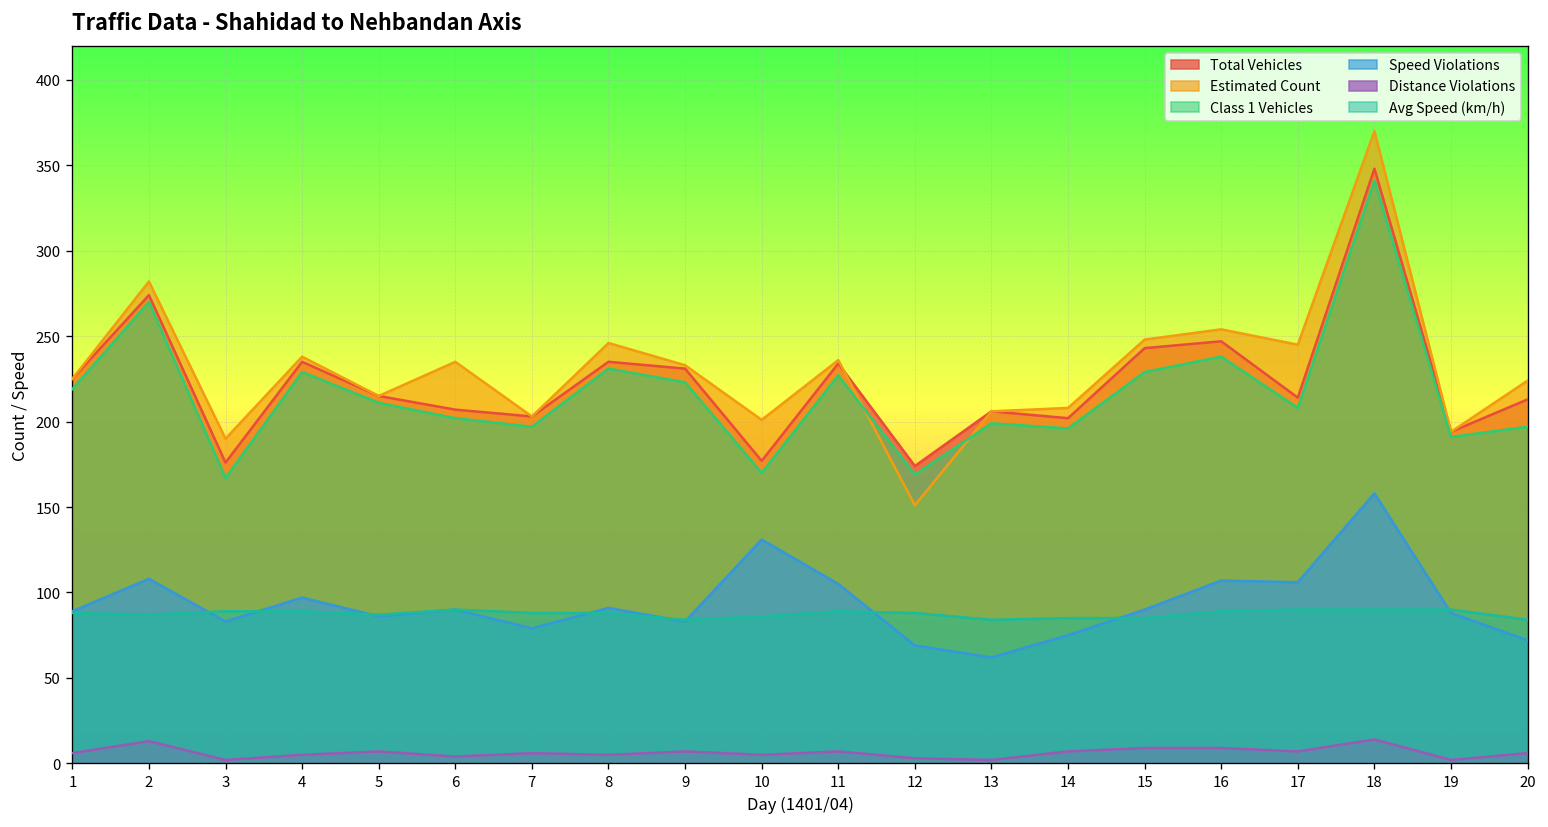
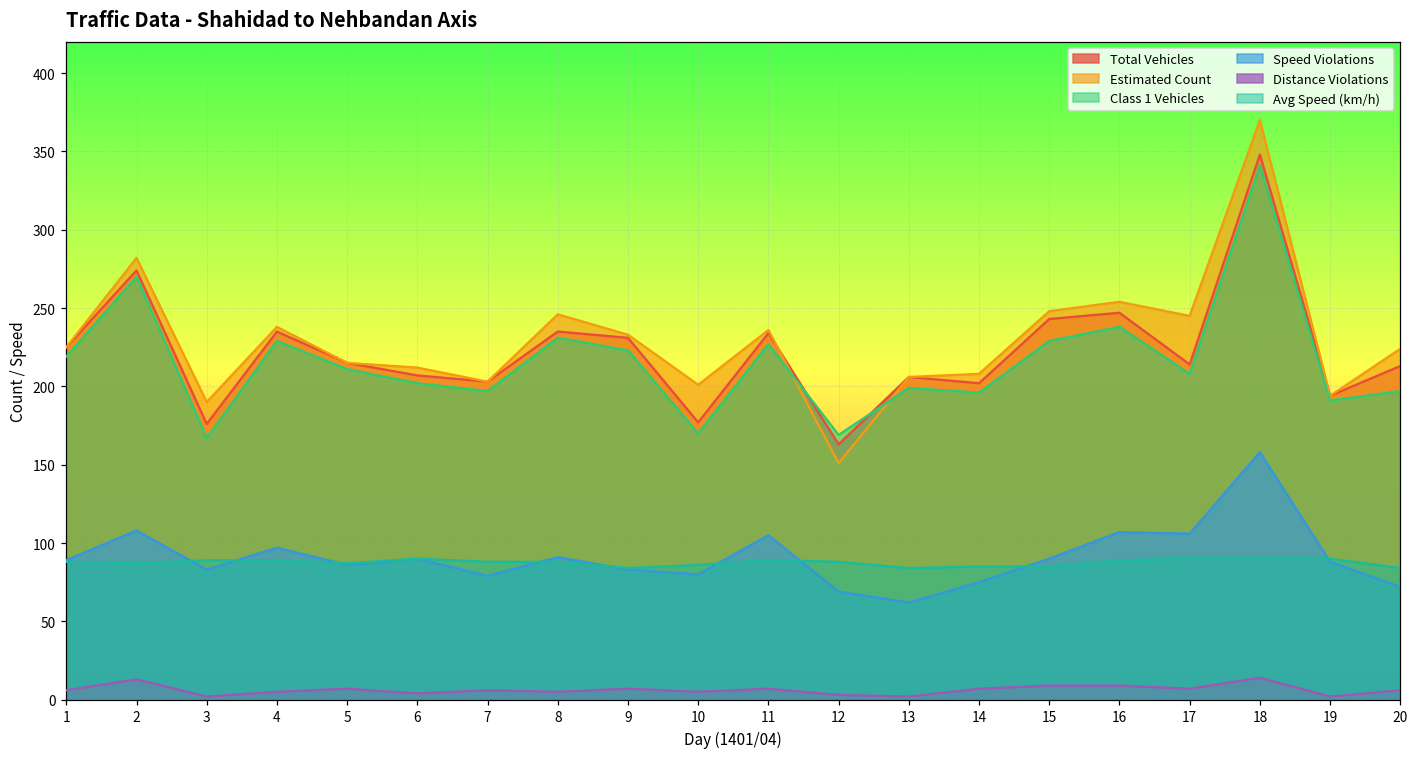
  {
    "Total Vehicles": {
      "2": 274,
      "3": 176,
      "4": 235,
      "6": 207,
      "8": 235,
      "9": 231,
      "10": 177,
      "11": 234,
-     "12": 174,
+     "12": 163,
      "14": 202,
      "15": 243,
      "16": 247,
      "17": 214,
      "18": 348,
      "20": 213
    },
    "Estimated Count": {
      "2": 282,
      "3": 190,
      "4": 238,
-     "6": 235,
+     "6": 212,
      "8": 246,
      "9": 233,
      "10": 201,
      "11": 236,
      "12": 151,
      "14": 208,
      "15": 248,
      "16": 254,
      "17": 245,
      "18": 370,
      "20": 224
    },
    "Speed Violations": {
      "2": 108,
      "3": 83,
      "4": 97,
      "7": 79,
      "8": 91,
-     "10": 131,
+     "10": 80,
      "11": 105,
      "12": 69,
      "13": 62,
      "14": 75,
      "15": 90,
      "16": 107,
      "17": 106,
      "18": 158,
      "19": 88,
      "20": 72
    },
    "Distance Violations": {
      "1": 6,
      "2": 13,
      "3": 2,
      "4": 5,
      "5": 7,
      "6": 4,
      "7": 6,
      "8": 5,
      "9": 7,
      "10": 5,
      "11": 7,
      "12": 3,
      "13": 2,
      "14": 7,
      "15": 9,
      "16": 9,
      "17": 7,
      "18": 14,
      "19": 2,
      "20": 6
    }
  }
